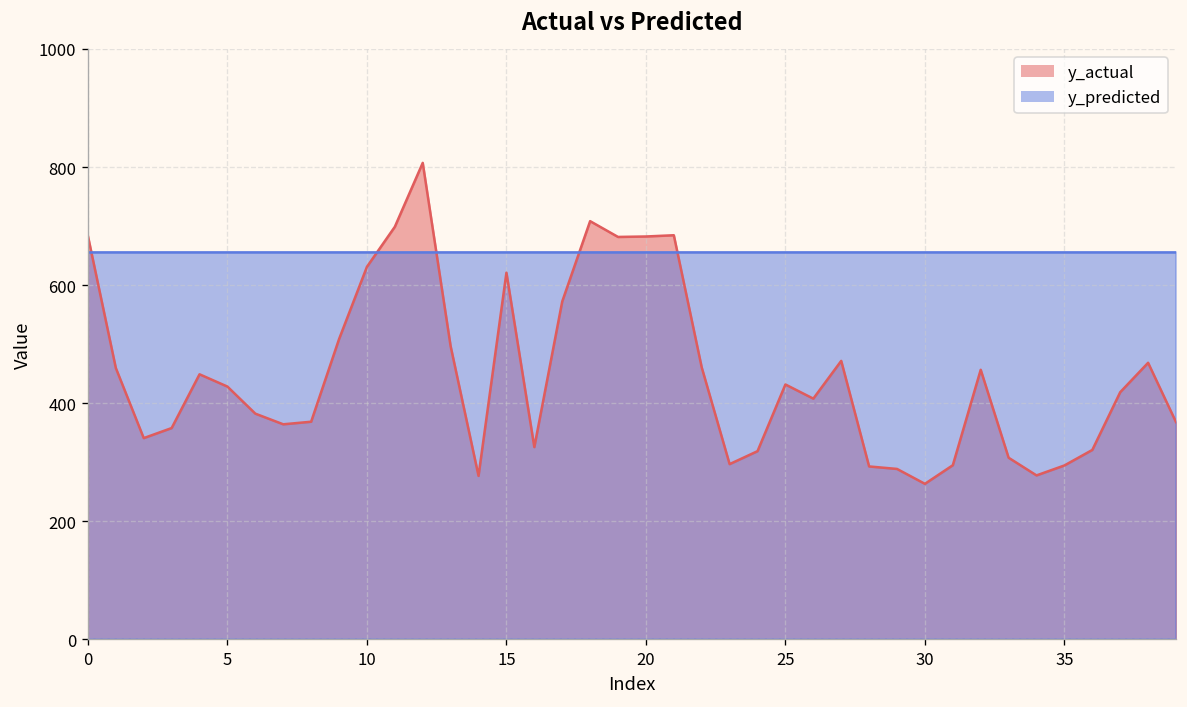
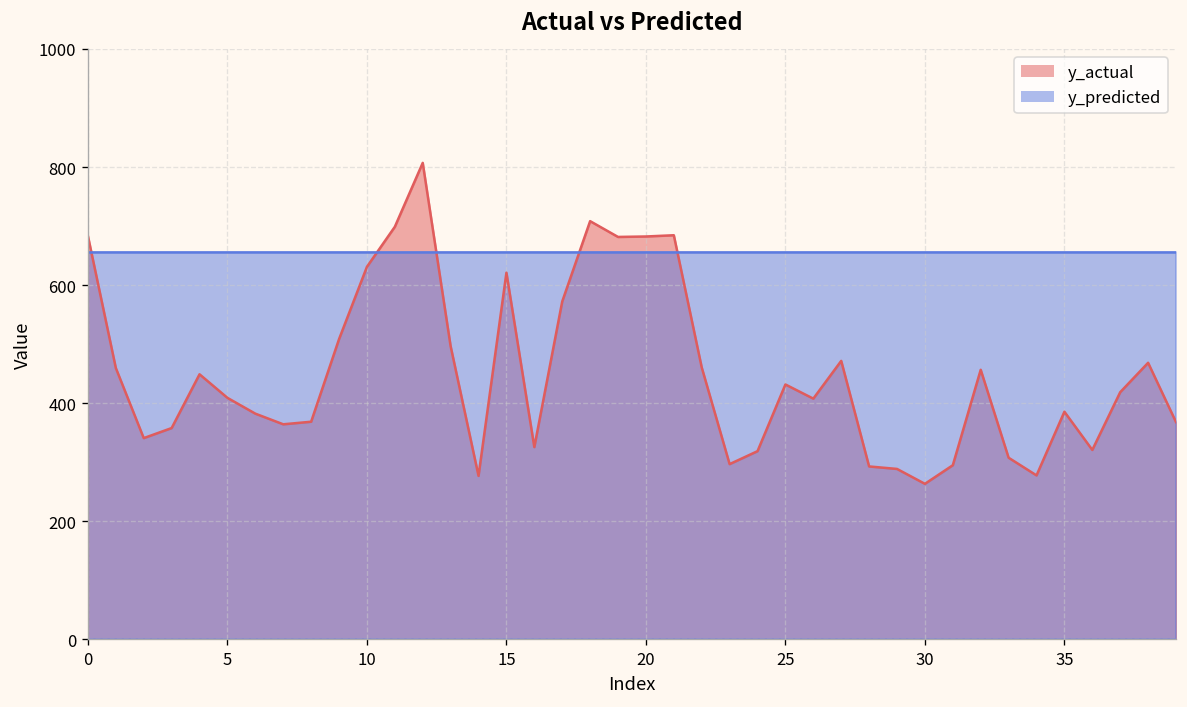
  {
    "y_actual": {
      "0": 680,
-     "5": 430,
+     "5": 410,
      "10": 630,
      "15": 620,
      "20": 680,
      "25": 430,
      "30": 260,
-     "35": 290
+     "35": 390
    },
    "y_predicted": {
      "0": 660,
      "5": 660,
      "10": 660,
      "15": 660,
      "20": 660,
      "25": 660,
      "30": 660,
      "35": 660
    }
  }
